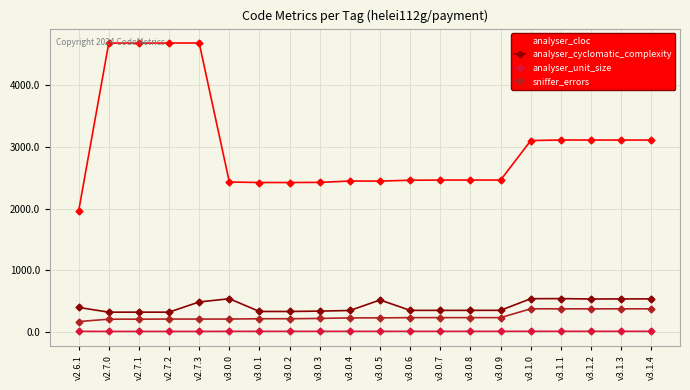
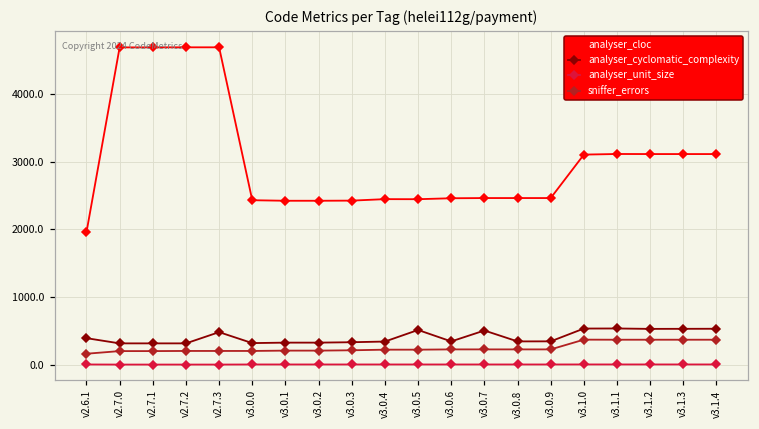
  {
    "analyser_cloc": {
      "v2.6.1": 2000,
      "v2.7.2": 4700,
      "v2.7.3": 4700,
      "v3.0.0": 2400,
      "v3.0.1": 2400,
      "v3.0.2": 2400,
      "v3.0.3": 2400,
      "v3.0.4": 2400,
      "v3.0.5": 2400,
      "v3.0.6": 2500,
      "v3.0.7": 2500,
      "v3.0.8": 2500,
      "v3.0.9": 2500,
      "v3.1.0": 3100,
      "v3.1.1": 3100,
      "v3.1.2": 3100,
      "v3.1.3": 3100,
      "v3.1.4": 3100
    },
    "analyser_cyclomatic_complexity": {
      "v2.6.1": 400,
      "v2.7.0": 300,
      "v2.7.1": 300,
      "v2.7.2": 300,
      "v2.7.3": 500,
-     "v3.0.0": 500,
+     "v3.0.0": 300,
      "v3.0.1": 300,
      "v3.0.2": 300,
      "v3.0.3": 300,
      "v3.0.4": 300,
      "v3.0.5": 500,
      "v3.0.6": 300,
-     "v3.0.7": 300,
+     "v3.0.7": 500,
      "v3.0.8": 300,
      "v3.0.9": 300,
      "v3.1.0": 500,
      "v3.1.1": 500,
      "v3.1.2": 500,
      "v3.1.3": 500,
      "v3.1.4": 500
    }
  }
